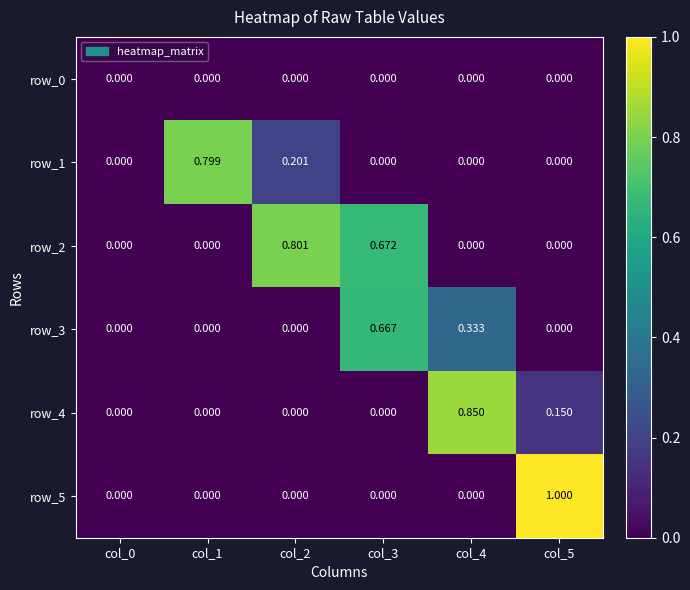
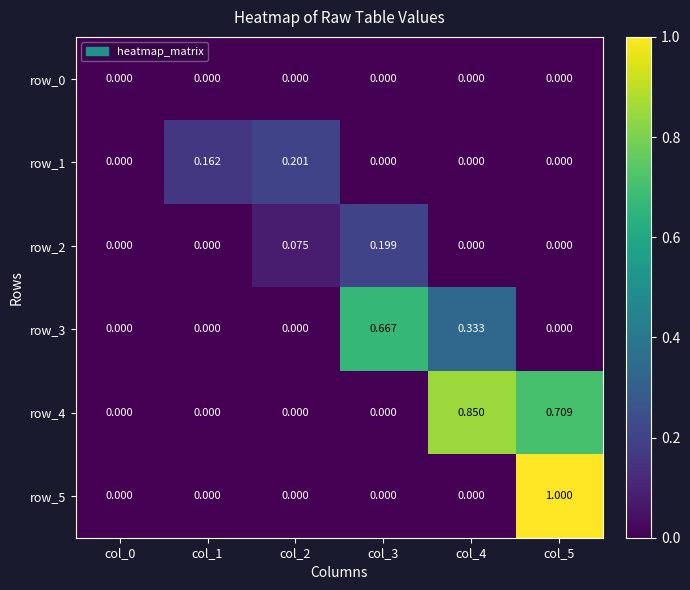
  {
    "row_0": {
      "col_0": 0.000,
      "col_1": 0.000,
      "col_2": 0.000,
      "col_3": 0.000,
      "col_4": 0.000,
      "col_5": 0.000
    },
    "row_1": {
      "col_0": 0.000,
-     "col_1": 0.799,
+     "col_1": 0.162,
      "col_2": 0.201,
      "col_3": 0.000,
      "col_4": 0.000,
      "col_5": 0.000
    },
    "row_2": {
      "col_0": 0.000,
      "col_1": 0.000,
-     "col_2": 0.801,
-     "col_3": 0.672,
+     "col_2": 0.075,
+     "col_3": 0.199,
      "col_4": 0.000,
      "col_5": 0.000
    },
    "row_3": {
      "col_0": 0.000,
      "col_1": 0.000,
      "col_2": 0.000,
      "col_3": 0.667,
      "col_4": 0.333,
      "col_5": 0.000
    },
    "row_4": {
      "col_0": 0.000,
      "col_1": 0.000,
      "col_2": 0.000,
      "col_3": 0.000,
      "col_4": 0.850,
-     "col_5": 0.150
+     "col_5": 0.709
    },
    "row_5": {
      "col_0": 0.000,
      "col_1": 0.000,
      "col_2": 0.000,
      "col_3": 0.000,
      "col_4": 0.000,
      "col_5": 1.000
    }
  }
